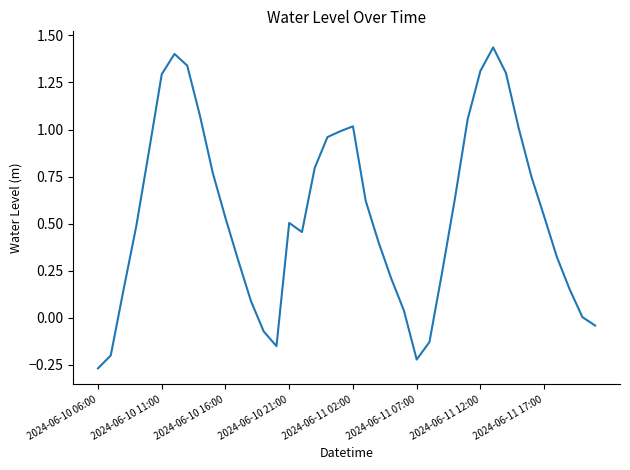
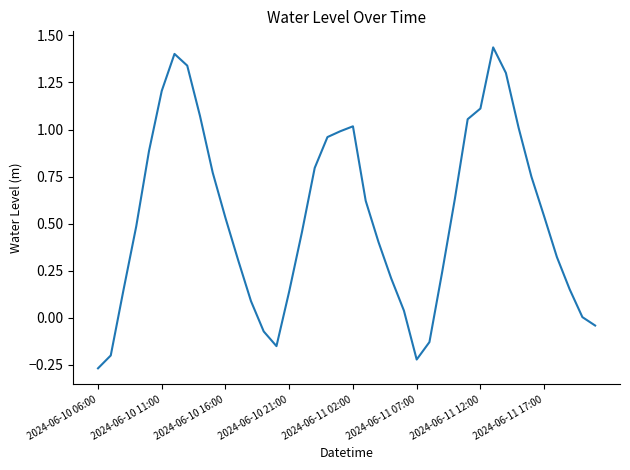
  {
    "2024-06-10 06:00": -0.27,
-   "2024-06-10 11:00": 1.29,
+   "2024-06-10 11:00": 1.21,
    "2024-06-10 16:00": 0.53,
-   "2024-06-10 21:00": 0.50,
+   "2024-06-10 21:00": 0.14,
    "2024-06-11 02:00": 1.02,
    "2024-06-11 07:00": -0.22,
-   "2024-06-11 12:00": 1.31,
+   "2024-06-11 12:00": 1.11,
    "2024-06-11 17:00": 0.54
  }
